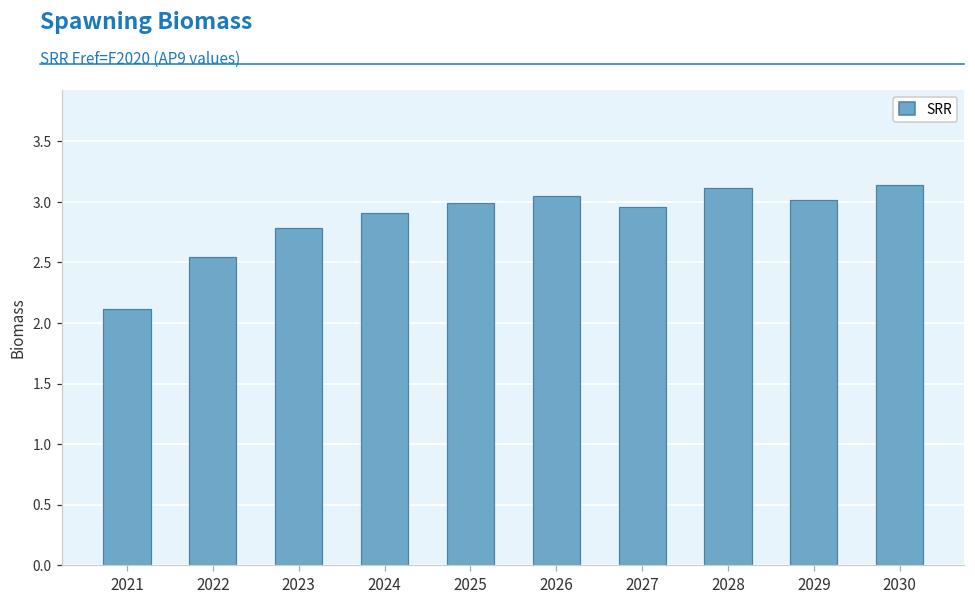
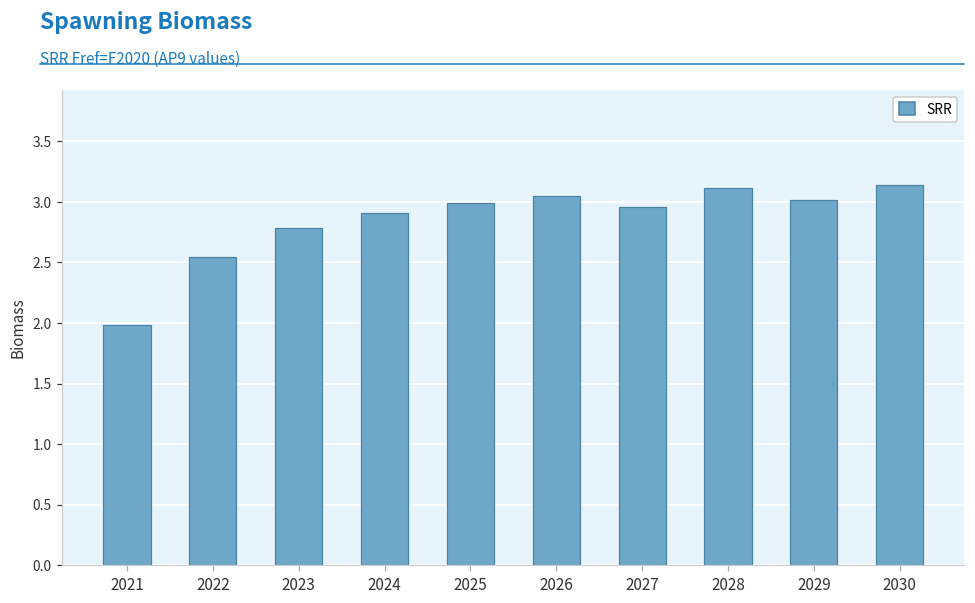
  {
-   "2021": 2.12,
+   "2021": 1.98,
    "2022": 2.54,
    "2023": 2.78,
    "2024": 2.91,
    "2025": 2.99,
    "2026": 3.05,
    "2027": 2.96,
    "2028": 3.12,
    "2029": 3.01,
    "2030": 3.14
  }
